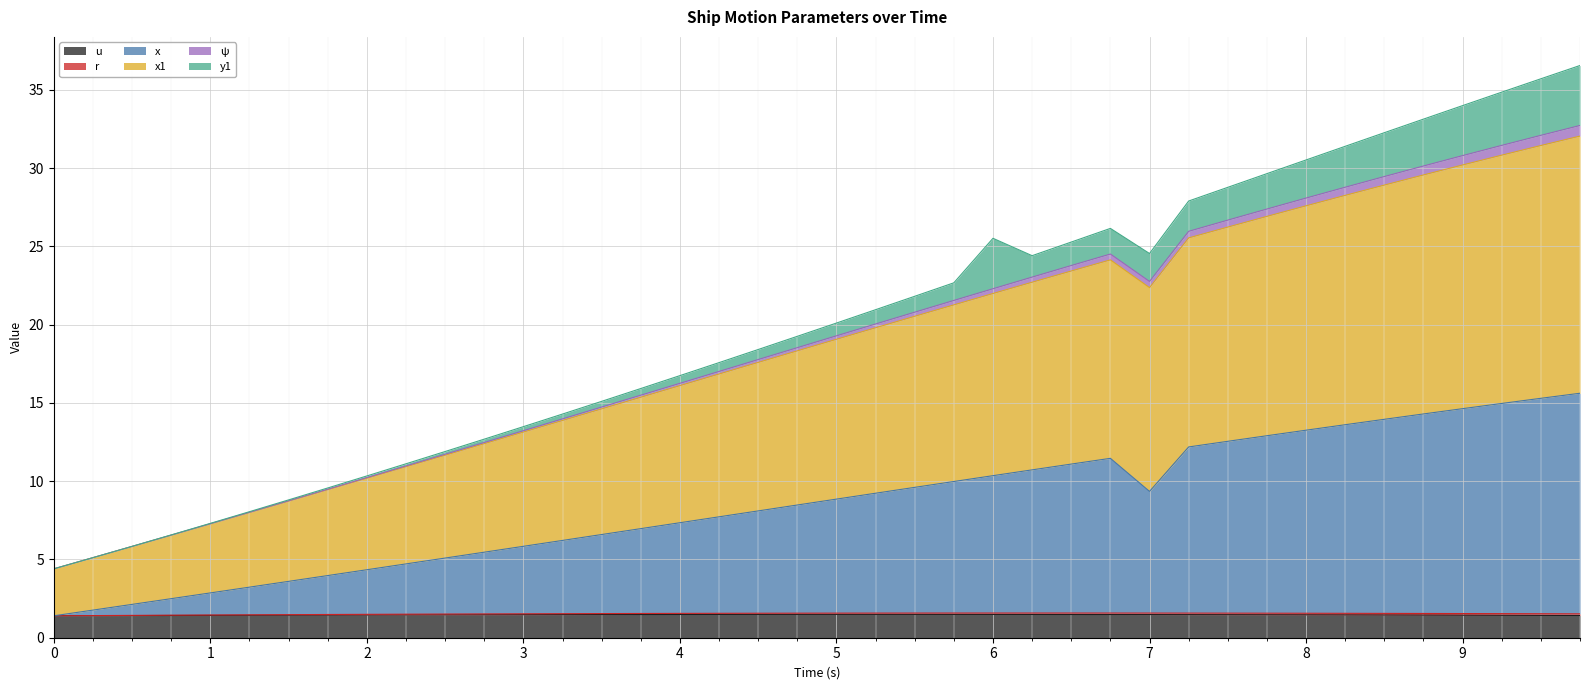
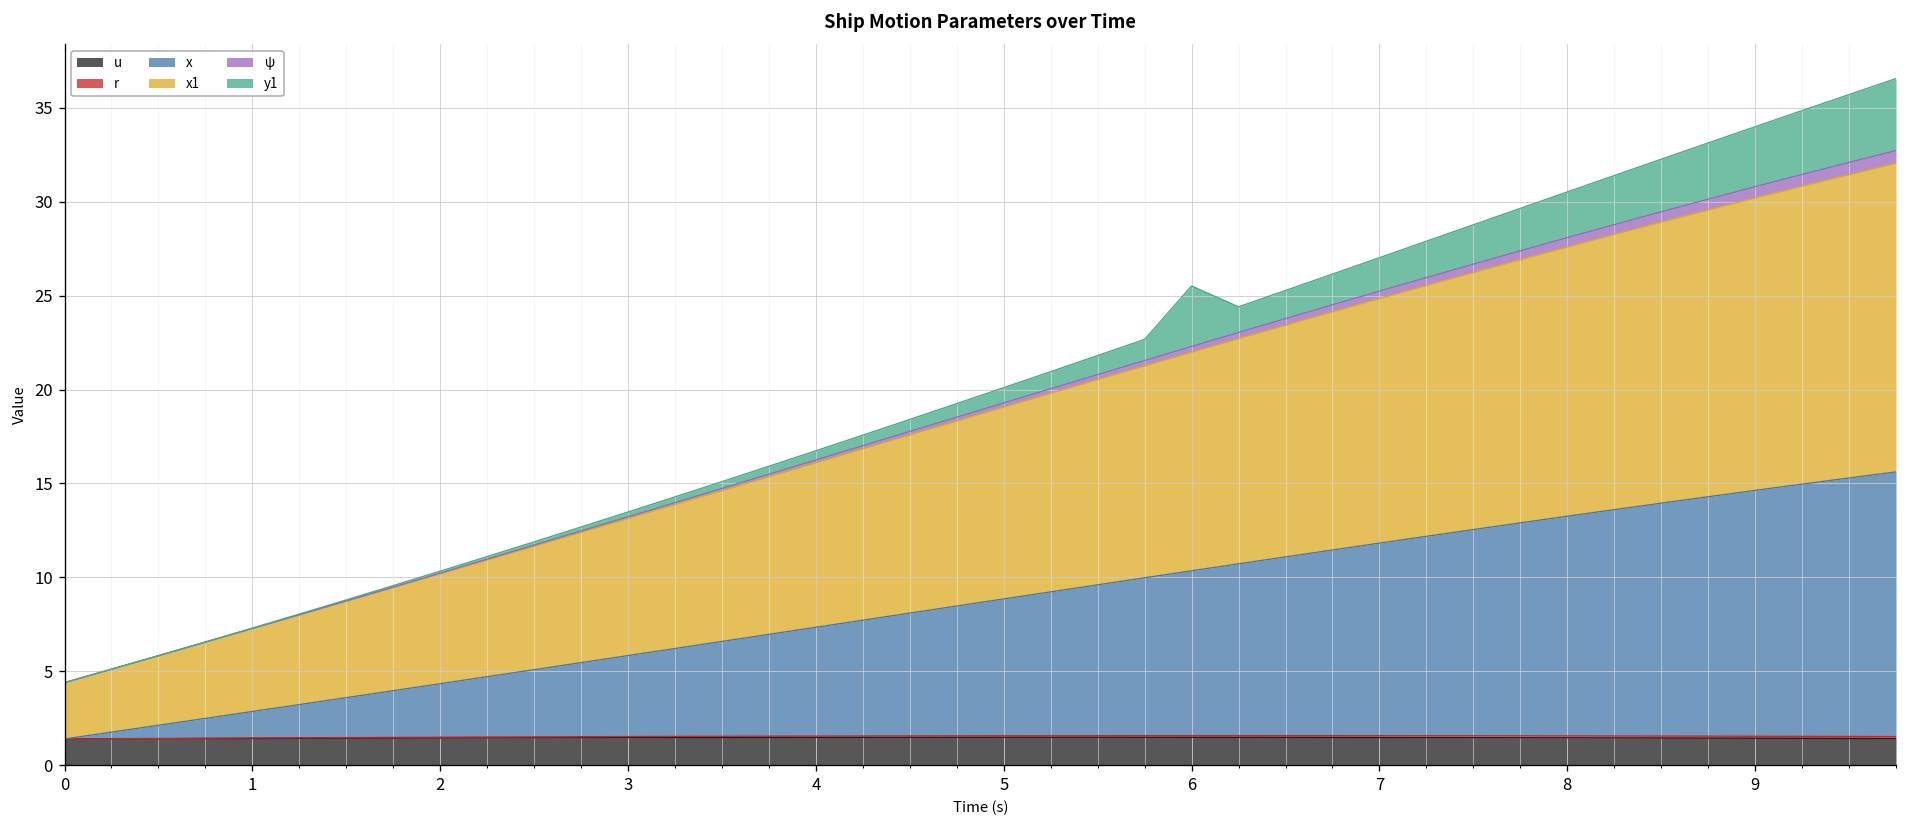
  {
    "x": {
      "1": 1.4,
      "2": 2.8,
      "3": 4.3,
      "4": 5.8,
      "5": 7.3,
      "6": 8.8,
-     "7": 7.8,
+     "7": 10.2,
      "8": 11.7,
      "9": 13.1
    },
    "x1": {
      "5": 10.2,
      "6": 11.6,
      "7": 13.0,
      "8": 14.3,
      "9": 15.6
    },
    "ψ": {
      "5": 0.2,
      "6": 0.3,
      "7": 0.4,
      "8": 0.5,
      "9": 0.6
    },
    "y1": {
      "3": 0.3,
      "4": 0.5,
      "5": 0.8,
      "6": 3.2,
      "7": 1.8,
      "8": 2.4,
      "9": 3.2
    }
  }
